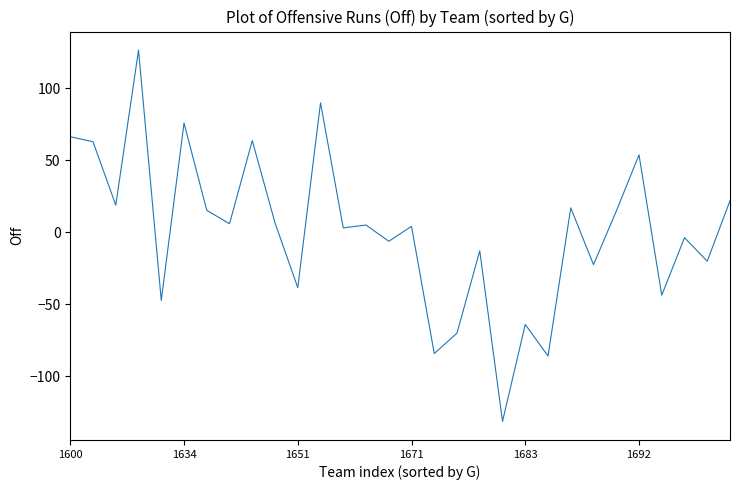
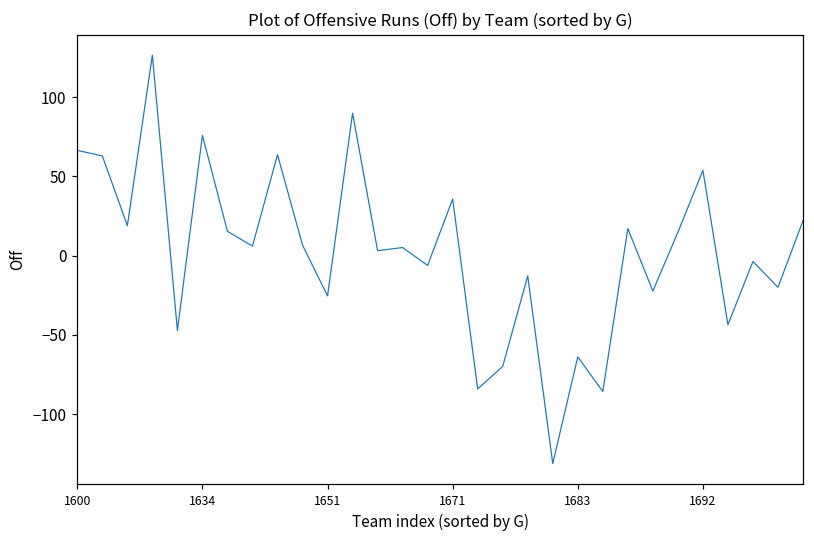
  {
    "1600": 66,
    "1634": 76,
-   "1651": -38,
-   "1671": 4,
+   "1651": -25,
+   "1671": 36,
    "1683": -64,
    "1692": 54
  }
